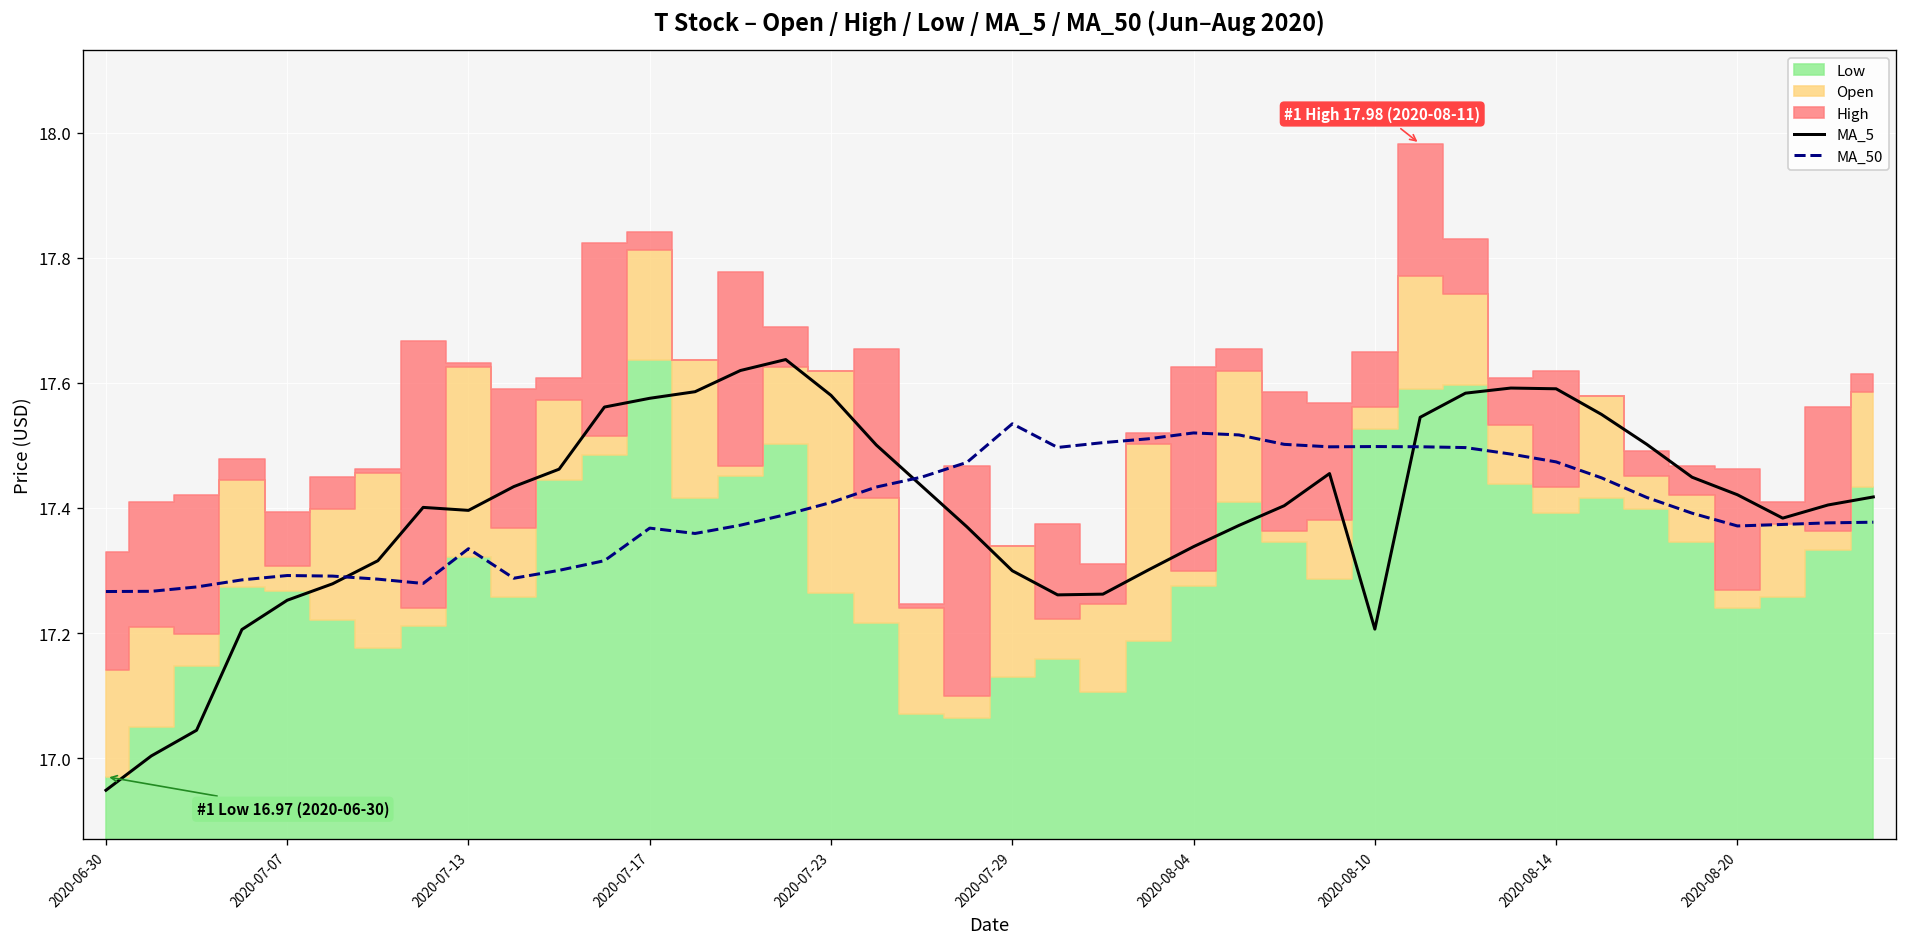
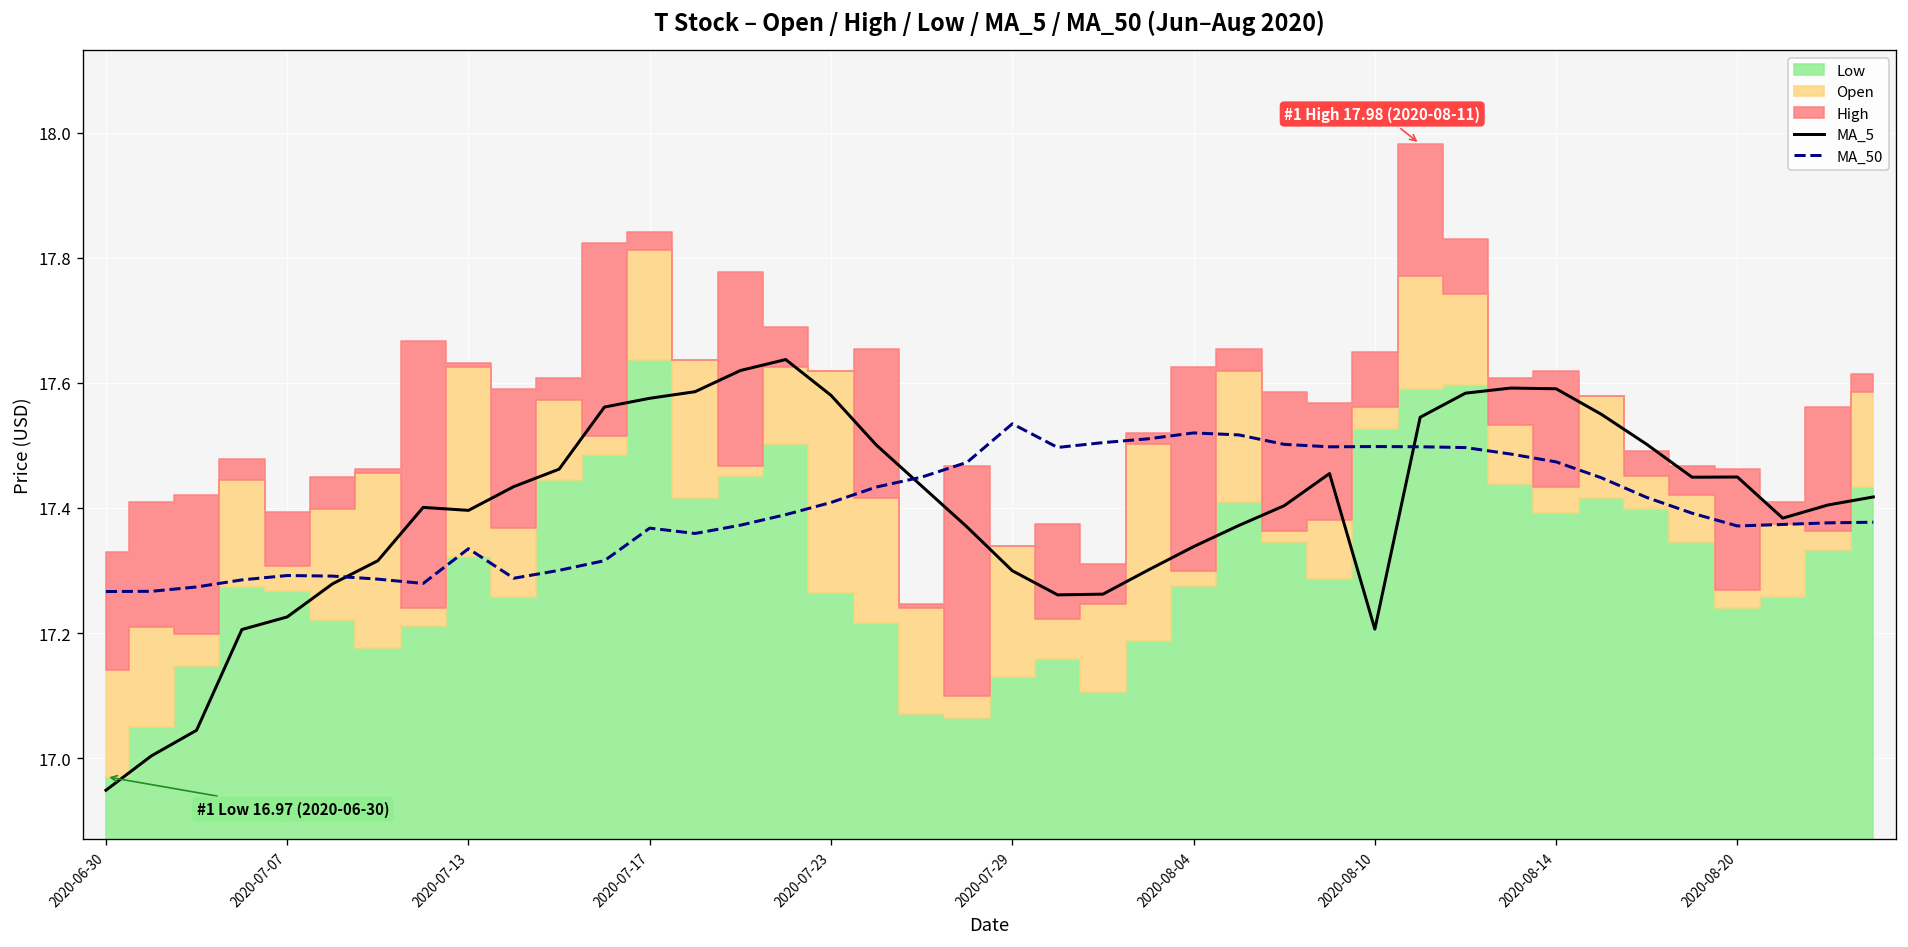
  {
    "MA_5": {
      "2020-06-30": 16.95,
-     "2020-07-07": 17.25,
+     "2020-07-07": 17.23,
      "2020-07-13": 17.40,
      "2020-07-17": 17.58,
      "2020-07-23": 17.58,
      "2020-07-29": 17.30,
      "2020-08-04": 17.34,
      "2020-08-10": 17.21,
      "2020-08-14": 17.59,
-     "2020-08-20": 17.42
+     "2020-08-20": 17.45
    },
    "MA_50": {
      "2020-06-30": 17.27,
      "2020-07-07": 17.29,
      "2020-07-13": 17.33,
      "2020-07-17": 17.37,
      "2020-07-23": 17.41,
      "2020-07-29": 17.53,
      "2020-08-04": 17.52,
      "2020-08-10": 17.50,
      "2020-08-14": 17.47,
      "2020-08-20": 17.37
    }
  }
